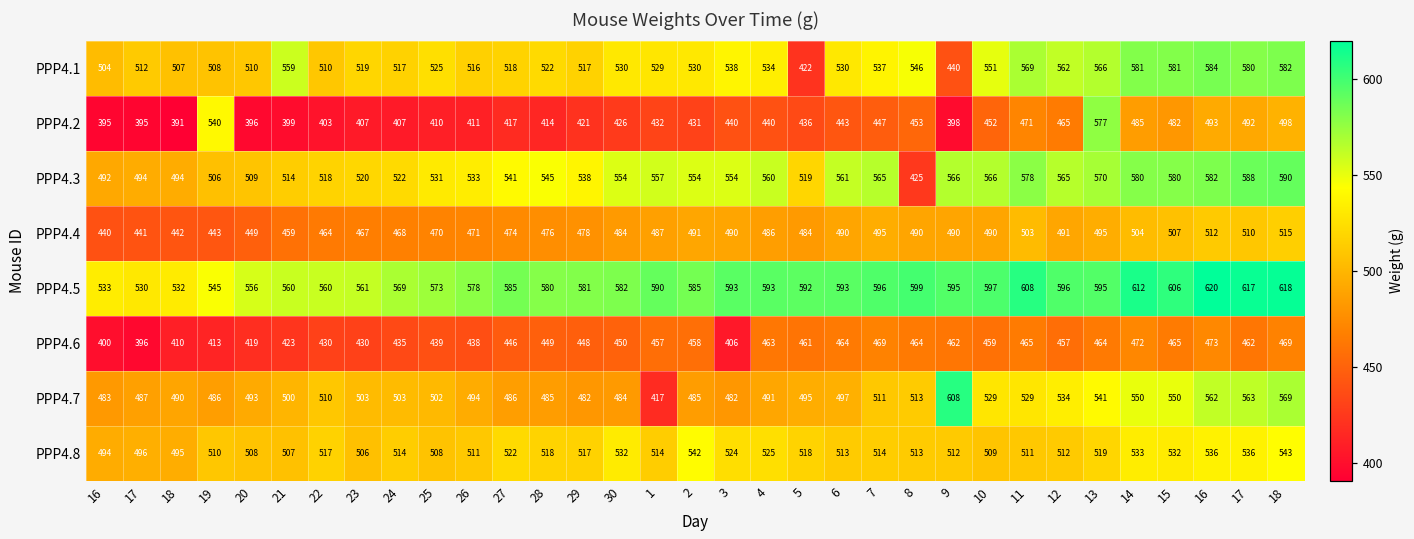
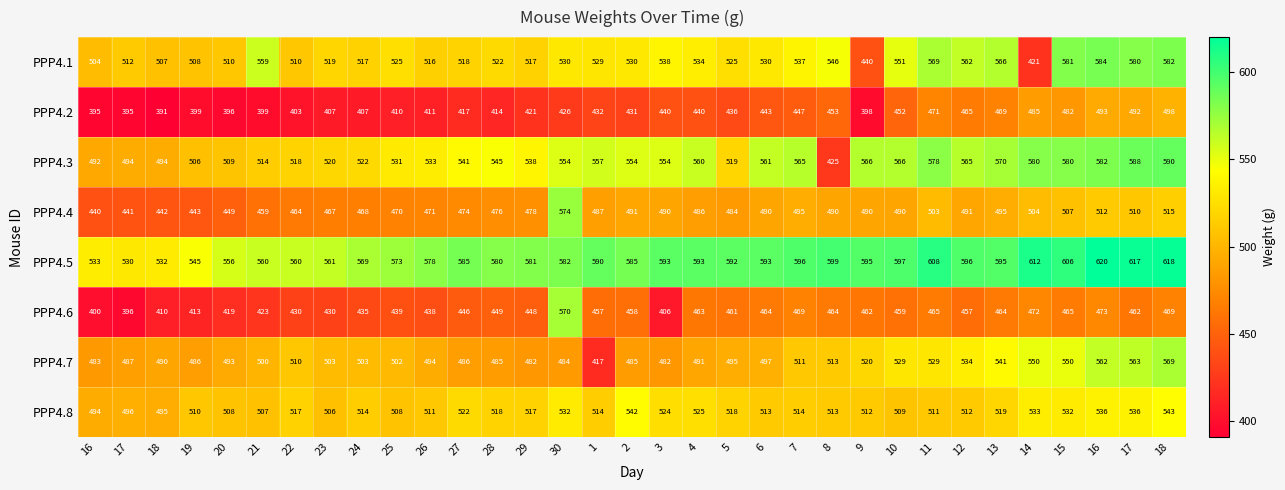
  {
    "PPP4.1": {
      "19": 508,
      "20": 510,
      "21": 559,
      "22": 510,
      "23": 519,
      "24": 517,
      "25": 525,
      "26": 516,
      "27": 518,
      "28": 522,
      "29": 517,
      "30": 530,
      "1": 529,
      "2": 530,
      "3": 538,
      "4": 534,
-     "5": 422,
+     "5": 525,
      "6": 530,
      "7": 537,
      "8": 546,
      "9": 440,
      "10": 551,
      "11": 569,
      "12": 562,
      "13": 566,
-     "14": 581,
+     "14": 421,
      "15": 581
    },
    "PPP4.2": {
-     "19": 540,
+     "19": 399,
      "20": 396,
      "21": 399,
      "22": 403,
      "23": 407,
      "24": 407,
      "25": 410,
      "26": 411,
      "27": 417,
      "28": 414,
      "29": 421,
      "30": 426,
      "1": 432,
      "2": 431,
      "3": 440,
      "4": 440,
      "5": 436,
      "6": 443,
      "7": 447,
      "8": 453,
      "9": 398,
      "10": 452,
      "11": 471,
      "12": 465,
-     "13": 577,
+     "13": 469,
      "14": 485,
      "15": 482
    },
    "PPP4.4": {
      "19": 443,
      "20": 449,
      "21": 459,
      "22": 464,
      "23": 467,
      "24": 468,
      "25": 470,
      "26": 471,
      "27": 474,
      "28": 476,
      "29": 478,
-     "30": 484,
+     "30": 574,
      "1": 487,
      "2": 491,
      "3": 490,
      "4": 486,
      "5": 484,
      "6": 490,
      "7": 495,
      "8": 490,
      "9": 490,
      "10": 490,
      "11": 503,
      "12": 491,
      "13": 495,
      "14": 504,
      "15": 507
    },
    "PPP4.6": {
      "19": 413,
      "20": 419,
      "21": 423,
      "22": 430,
      "23": 430,
      "24": 435,
      "25": 439,
      "26": 438,
      "27": 446,
      "28": 449,
      "29": 448,
-     "30": 450,
+     "30": 570,
      "1": 457,
      "2": 458,
      "3": 406,
      "4": 463,
      "5": 461,
      "6": 464,
      "7": 469,
      "8": 464,
      "9": 462,
      "10": 459,
      "11": 465,
      "12": 457,
      "13": 464,
      "14": 472,
      "15": 465
    },
    "PPP4.7": {
      "19": 486,
      "20": 493,
      "21": 500,
      "22": 510,
      "23": 503,
      "24": 503,
      "25": 502,
      "26": 494,
      "27": 486,
      "28": 485,
      "29": 482,
      "30": 484,
      "1": 417,
      "2": 485,
      "3": 482,
      "4": 491,
      "5": 495,
      "6": 497,
      "7": 511,
      "8": 513,
-     "9": 608,
+     "9": 520,
      "10": 529,
      "11": 529,
      "12": 534,
      "13": 541,
      "14": 550,
      "15": 550
    }
  }
